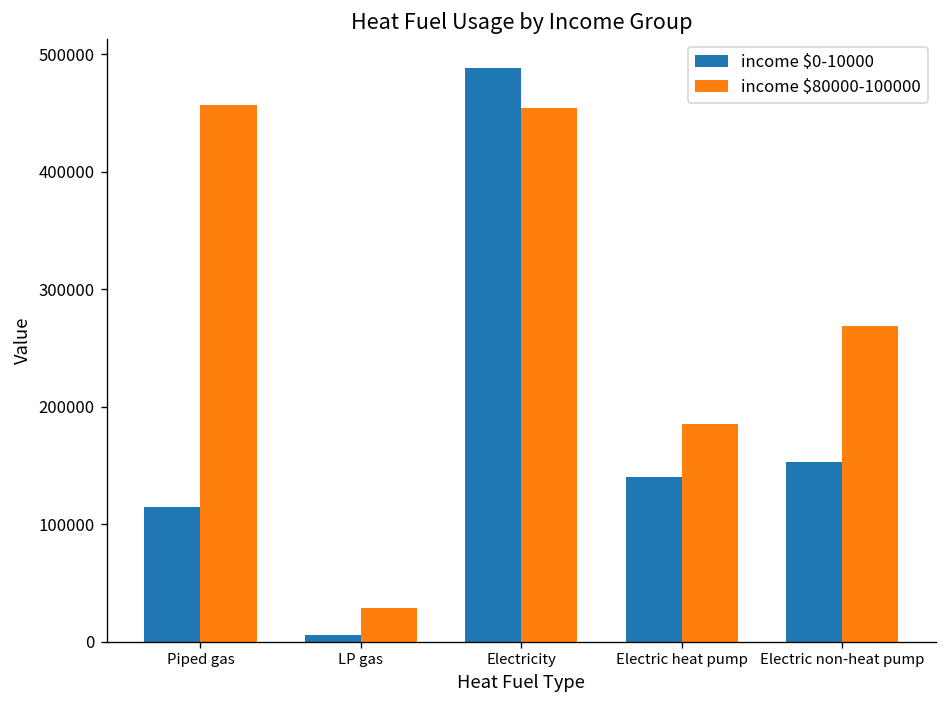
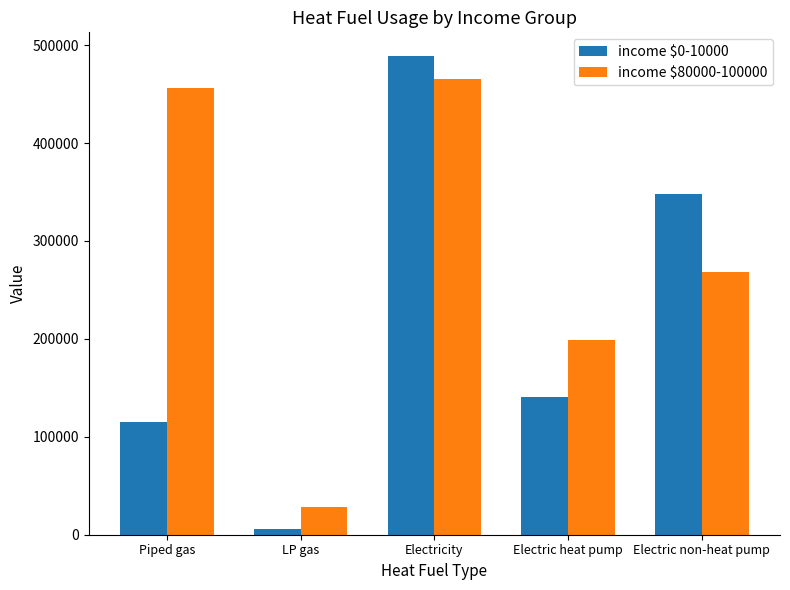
  {
    "income $0-10000": {
      "Piped gas": 110000,
      "LP gas": 10000,
      "Electricity": 490000,
      "Electric heat pump": 140000,
-     "Electric non-heat pump": 150000
+     "Electric non-heat pump": 350000
    },
    "income $80000-100000": {
      "Piped gas": 460000,
      "LP gas": 30000,
-     "Electricity": 450000,
-     "Electric heat pump": 190000,
+     "Electricity": 470000,
+     "Electric heat pump": 200000,
      "Electric non-heat pump": 270000
    }
  }
